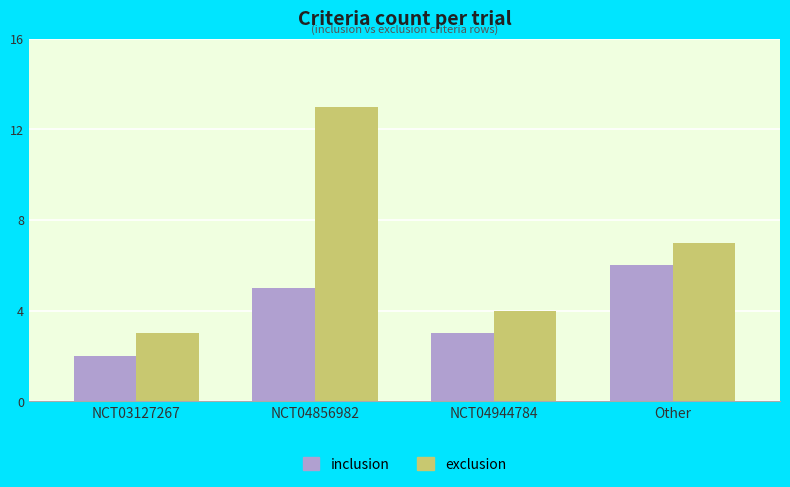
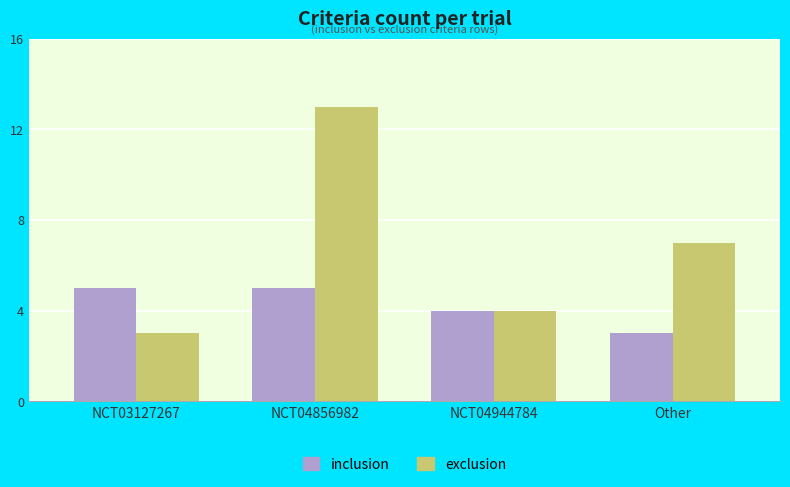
  {
    "inclusion": {
-     "NCT03127267": 2,
+     "NCT03127267": 5,
      "NCT04856982": 5,
-     "NCT04944784": 3,
-     "Other": 6
+     "NCT04944784": 4,
+     "Other": 3
    },
    "exclusion": {
      "NCT03127267": 3,
      "NCT04856982": 13,
      "NCT04944784": 4,
      "Other": 7
    }
  }
